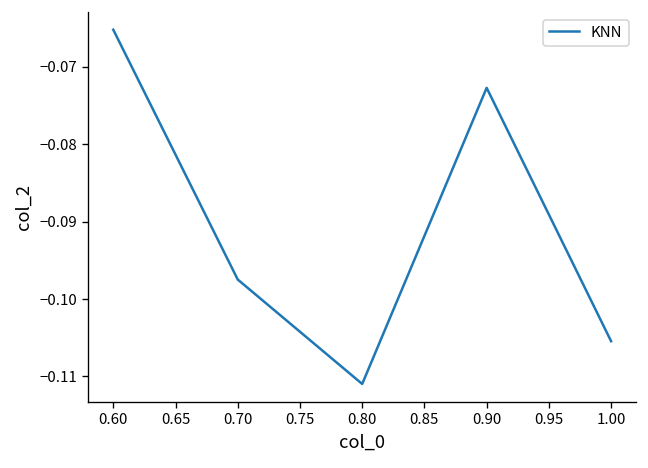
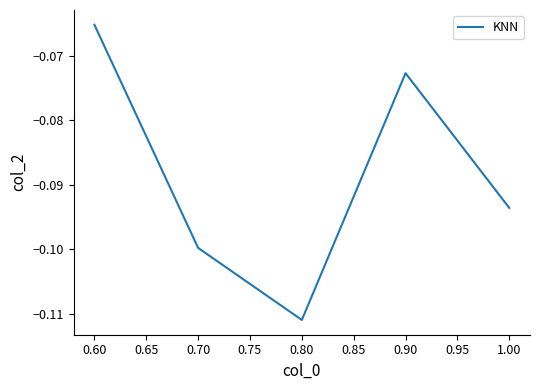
  {
    "0.60": -0.065,
-   "0.70": -0.097,
+   "0.70": -0.100,
    "0.80": -0.111,
    "0.90": -0.073,
-   "1.00": -0.105
+   "1.00": -0.094
  }
